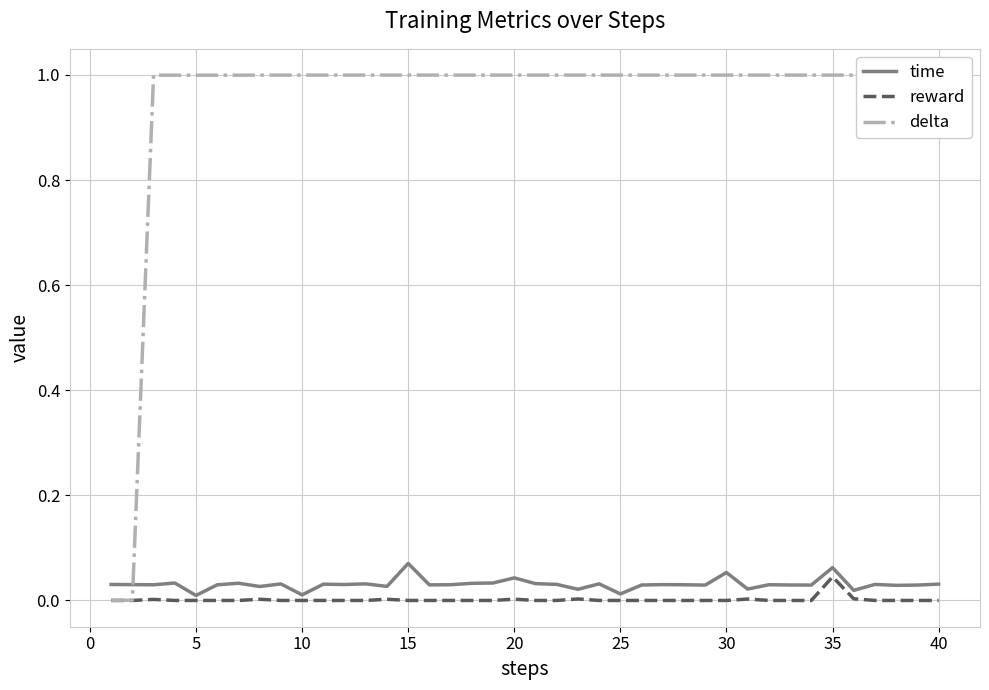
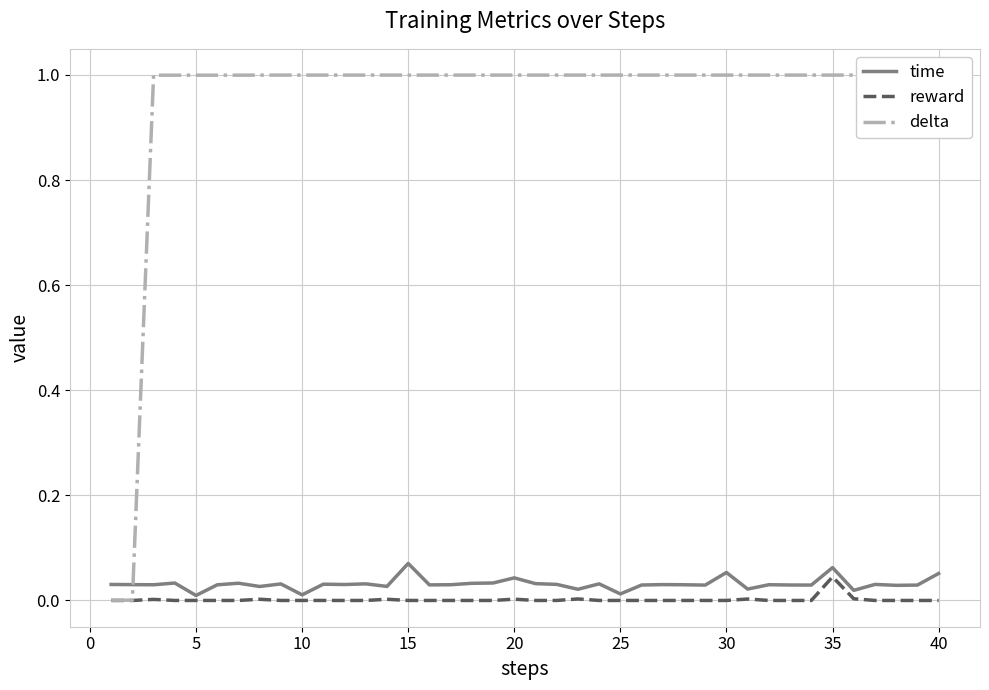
  {
    "time": {
      "5": 0.01,
      "10": 0.01,
      "15": 0.07,
      "20": 0.04,
      "25": 0.01,
      "30": 0.05,
      "35": 0.06,
-     "40": 0.03
+     "40": 0.05
    },
    "reward": {
      "5": 0.00,
      "10": 0.00,
      "15": 0.00,
      "20": 0.00,
      "25": 0.00,
      "30": 0.00,
      "35": 0.04,
      "40": 0.00
    },
    "delta": {
      "5": 1.00,
      "10": 1.00,
      "15": 1.00,
      "20": 1.00,
      "25": 1.00,
      "30": 1.00,
      "35": 1.00
    }
  }
